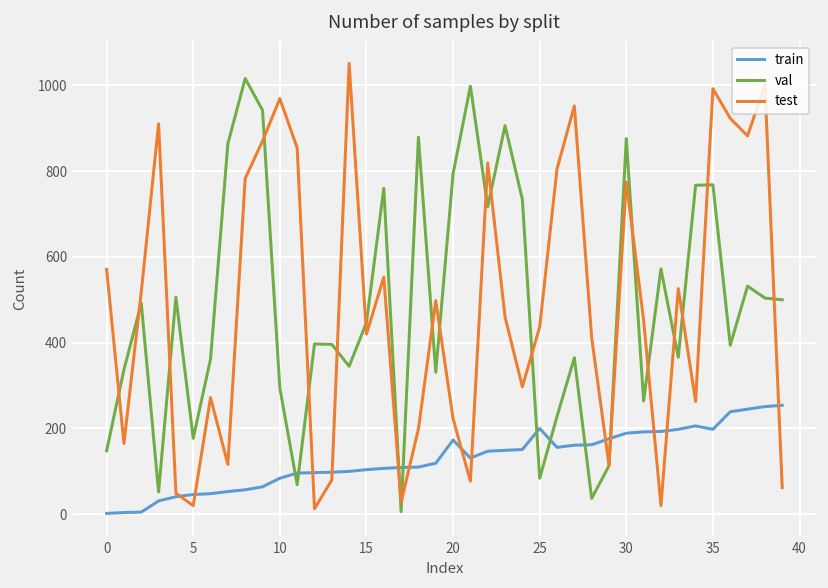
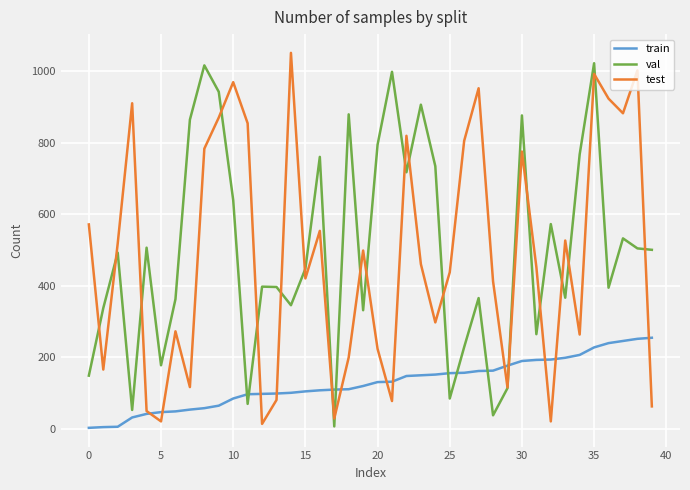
  {
    "train": {
      "0": 0,
      "5": 50,
      "10": 80,
      "15": 100,
-     "20": 170,
-     "25": 200,
+     "20": 130,
+     "25": 160,
      "30": 190,
-     "35": 200
+     "35": 230
    },
    "val": {
      "0": 150,
      "5": 180,
-     "10": 290,
+     "10": 640,
      "15": 450,
      "20": 790,
      "25": 80,
      "30": 880,
-     "35": 770
+     "35": 1020
    },
    "test": {
      "0": 570,
      "5": 20,
      "10": 970,
      "15": 420,
      "20": 220,
      "25": 440,
      "30": 780,
      "35": 990
    }
  }
